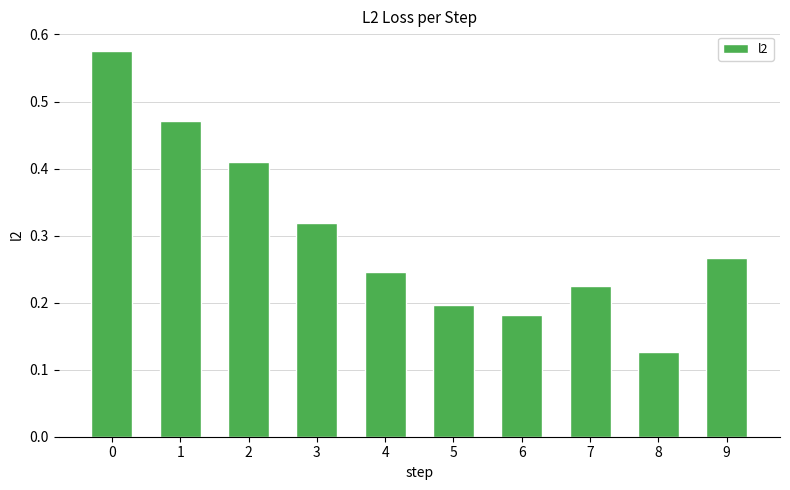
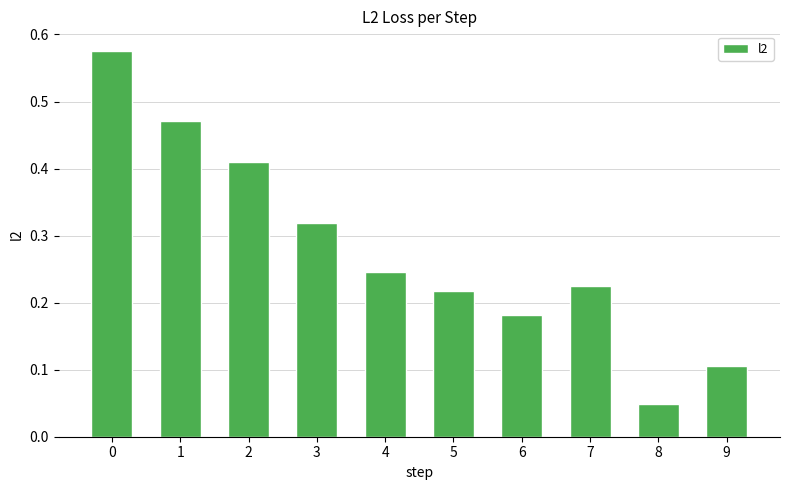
  {
    "0": 0.58,
    "1": 0.47,
    "2": 0.41,
    "3": 0.32,
    "4": 0.25,
-   "5": 0.20,
+   "5": 0.22,
    "6": 0.18,
    "7": 0.22,
-   "8": 0.13,
-   "9": 0.27
+   "8": 0.05,
+   "9": 0.10
  }
